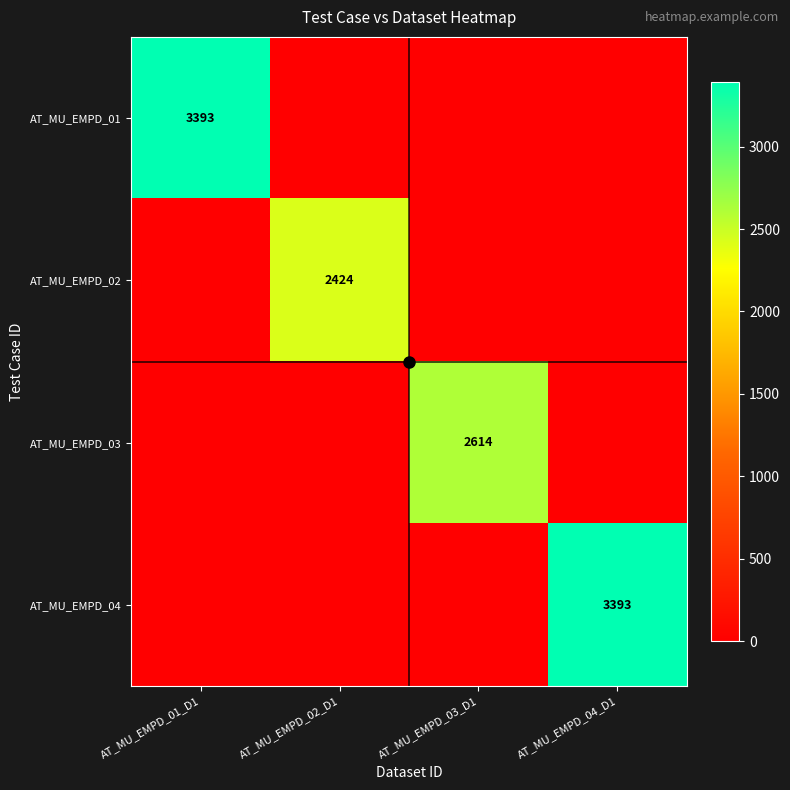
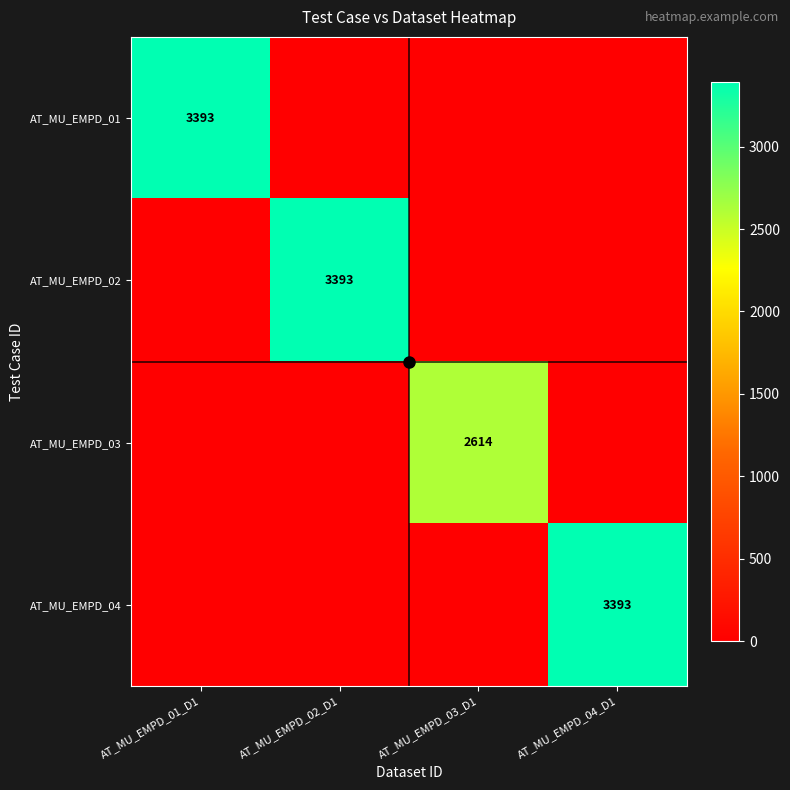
  {
    "AT_MU_EMPD_01": {
      "AT_MU_EMPD_01_D1": 3393
    },
    "AT_MU_EMPD_02": {
-     "AT_MU_EMPD_02_D1": 2424
+     "AT_MU_EMPD_02_D1": 3393
    },
    "AT_MU_EMPD_03": {
      "AT_MU_EMPD_03_D1": 2614
    },
    "AT_MU_EMPD_04": {
      "AT_MU_EMPD_04_D1": 3393
    }
  }
